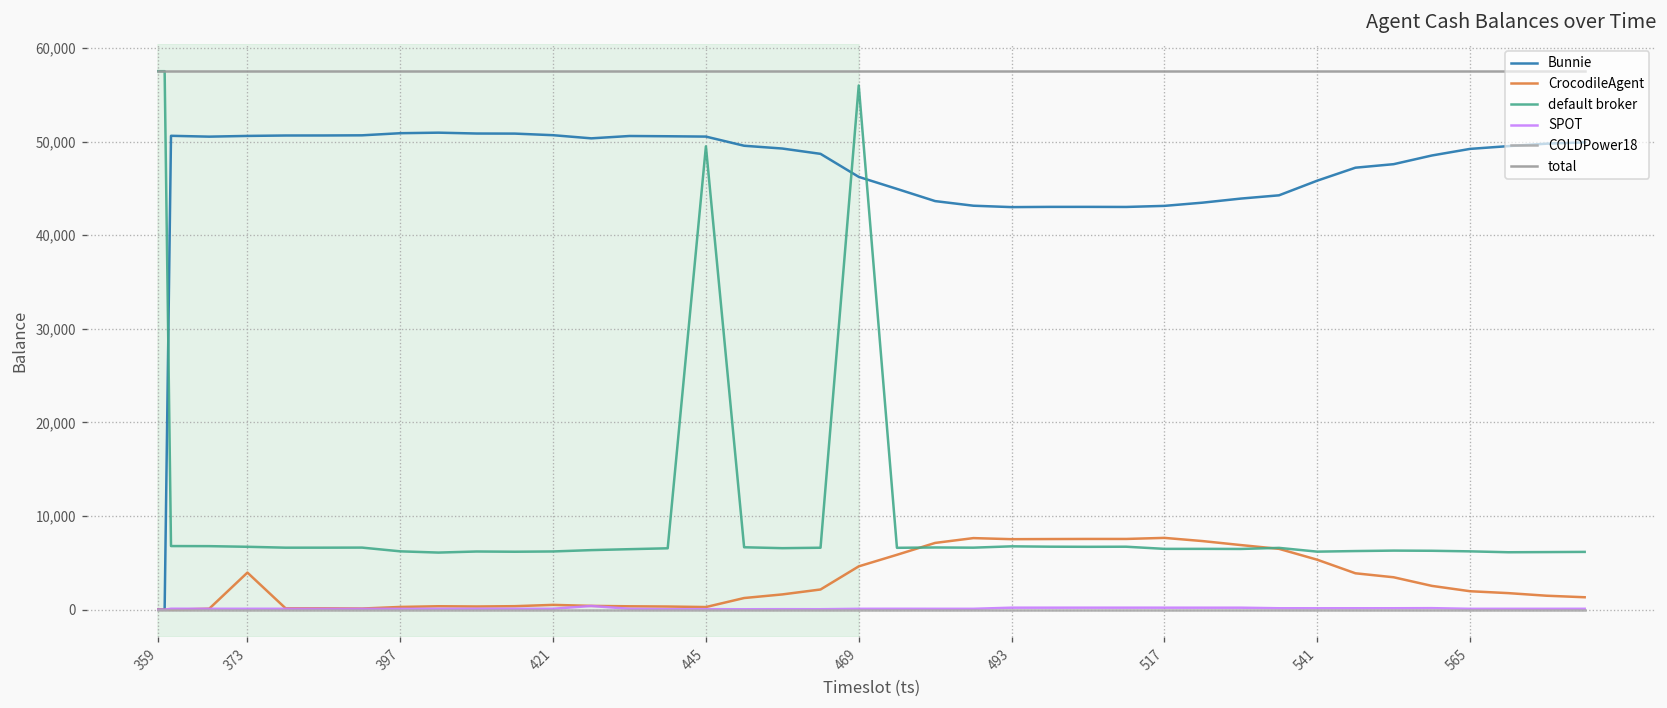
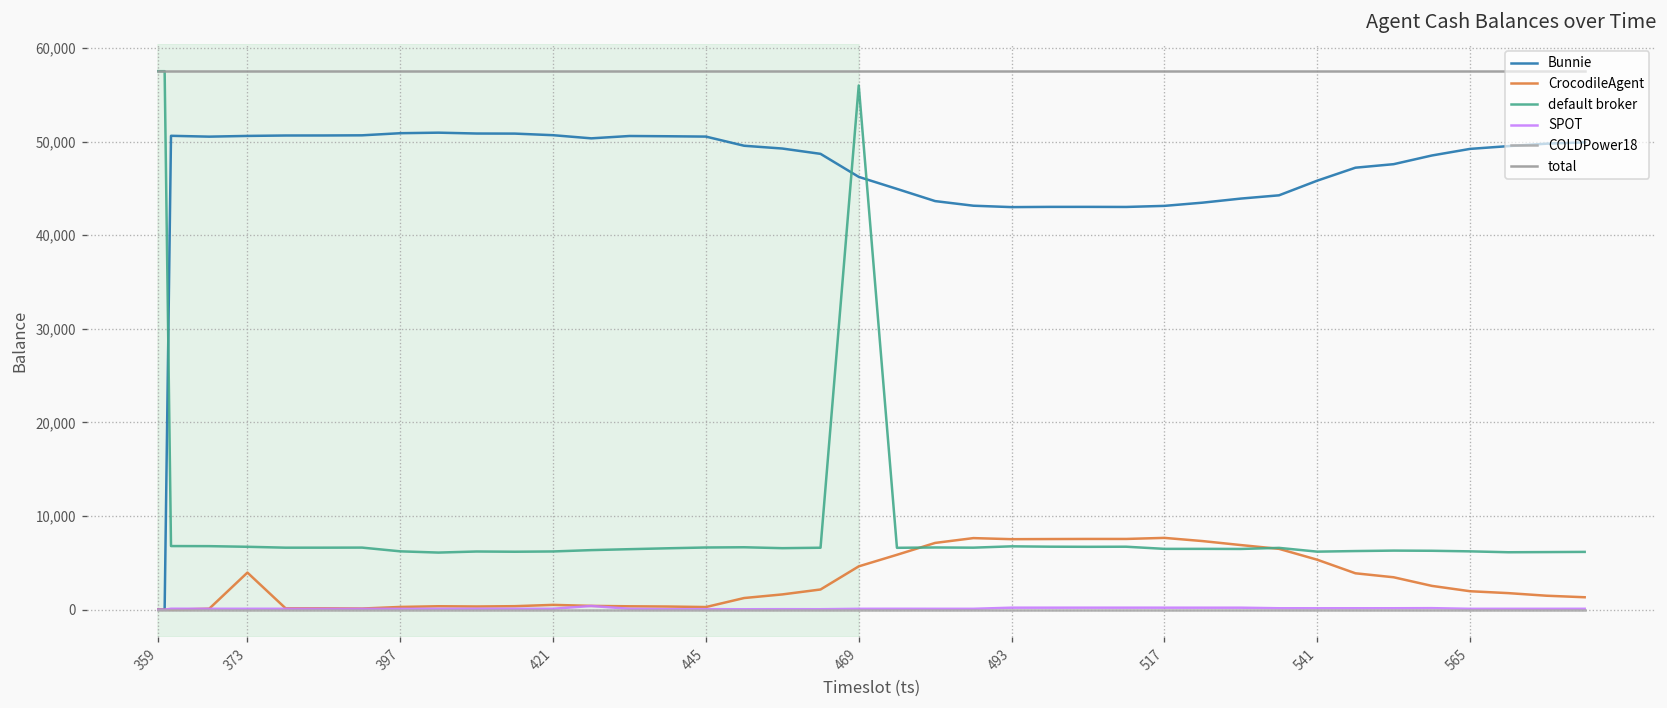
  {
    "Bunnie": {
      "373": "51,000",
      "397": "51,000",
      "421": "51,000",
      "445": "51,000",
      "469": "46,000",
      "493": "43,000",
      "517": "43,000",
      "541": "46,000",
      "565": "49,000"
    },
    "CrocodileAgent": {
      "373": "4,000",
      "421": "1,000",
      "469": "5,000",
      "493": "8,000",
      "517": "8,000",
      "541": "5,000",
      "565": "2,000"
    },
    "default broker": {
      "373": "7,000",
      "397": "6,000",
      "421": "6,000",
-     "445": "49,000",
+     "445": "7,000",
      "469": "56,000",
      "493": "7,000",
      "517": "6,000",
      "541": "6,000",
      "565": "6,000"
    }
  }
